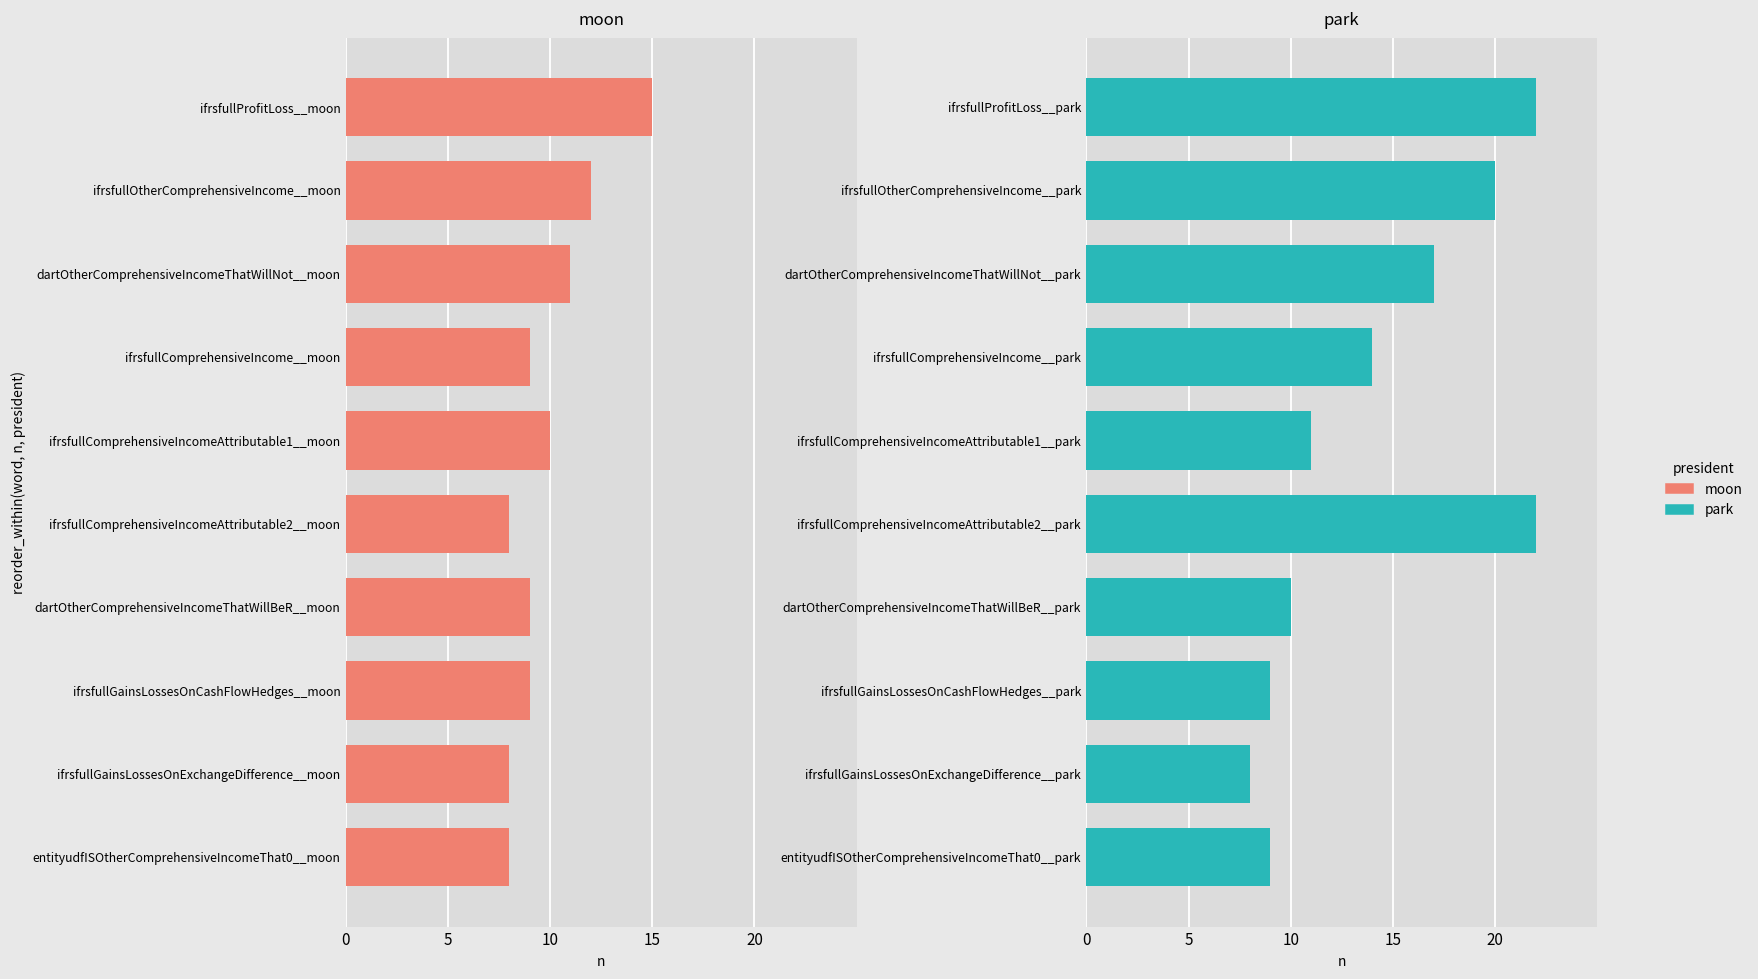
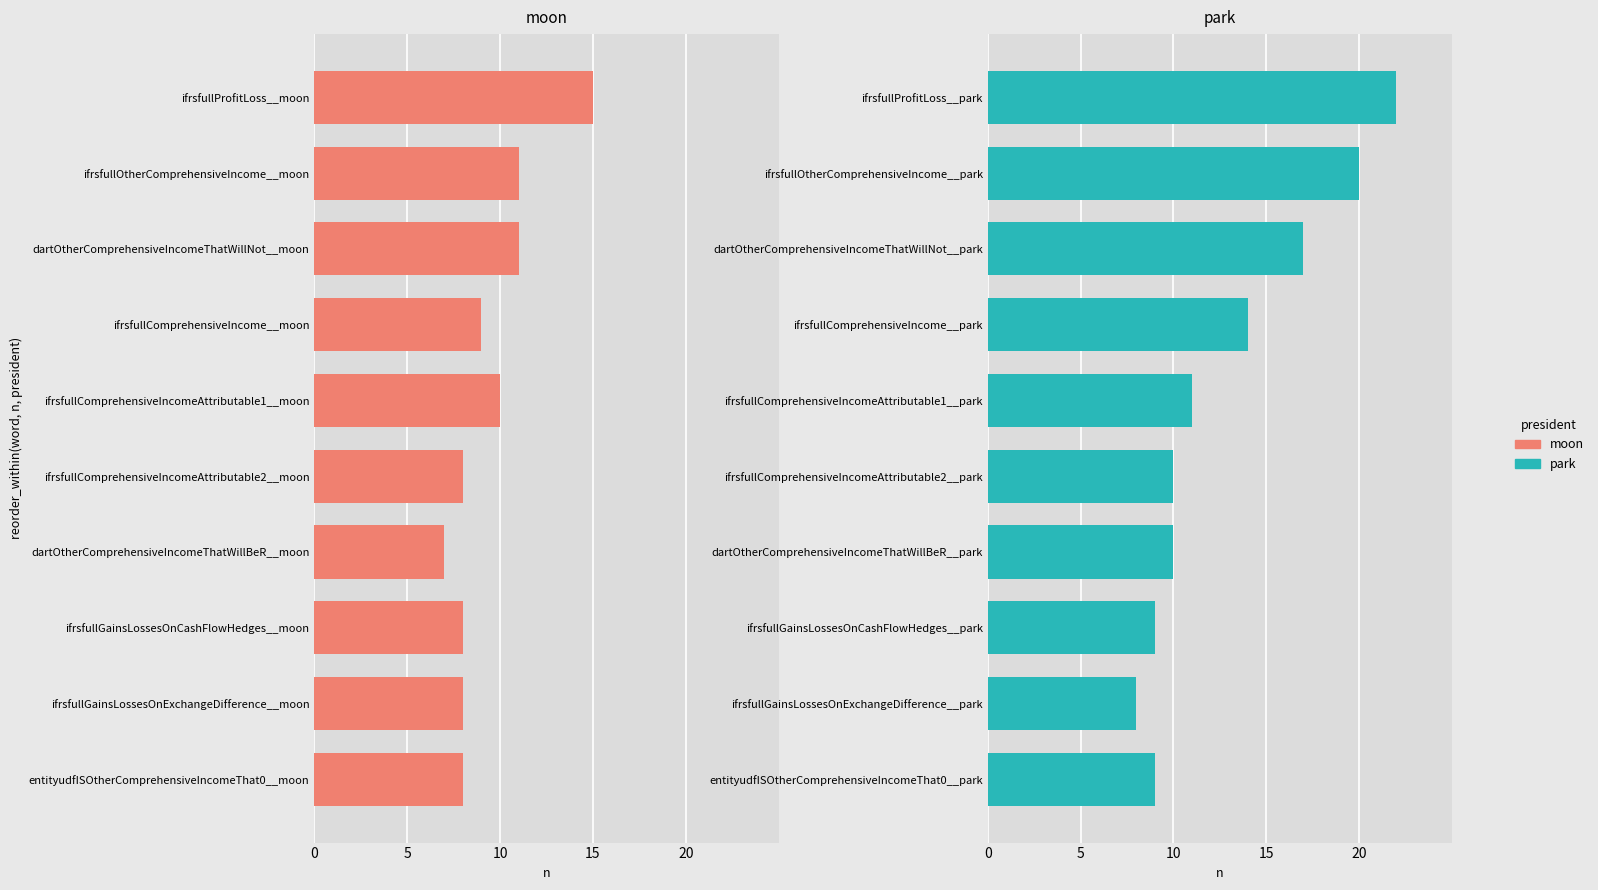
  {
    "moon": {
      "ifrsfullProfitLoss__moon": 15,
-     "ifrsfullOtherComprehensiveIncome__moon": 12,
+     "ifrsfullOtherComprehensiveIncome__moon": 11,
      "dartOtherComprehensiveIncomeThatWillNot__moon": 11,
      "ifrsfullComprehensiveIncome__moon": 9,
      "ifrsfullComprehensiveIncomeAttributable1__moon": 10,
      "ifrsfullComprehensiveIncomeAttributable2__moon": 8,
-     "dartOtherComprehensiveIncomeThatWillBeR__moon": 9,
-     "ifrsfullGainsLossesOnCashFlowHedges__moon": 9,
+     "dartOtherComprehensiveIncomeThatWillBeR__moon": 7,
+     "ifrsfullGainsLossesOnCashFlowHedges__moon": 8,
      "ifrsfullGainsLossesOnExchangeDifference__moon": 8,
      "entityudfISOtherComprehensiveIncomeThat0__moon": 8
    },
    "park": {
      "ifrsfullProfitLoss__park": 22,
      "ifrsfullOtherComprehensiveIncome__park": 20,
      "dartOtherComprehensiveIncomeThatWillNot__park": 17,
      "ifrsfullComprehensiveIncome__park": 14,
      "ifrsfullComprehensiveIncomeAttributable1__park": 11,
-     "ifrsfullComprehensiveIncomeAttributable2__park": 22,
+     "ifrsfullComprehensiveIncomeAttributable2__park": 10,
      "dartOtherComprehensiveIncomeThatWillBeR__park": 10,
      "ifrsfullGainsLossesOnCashFlowHedges__park": 9,
      "ifrsfullGainsLossesOnExchangeDifference__park": 8
    }
  }
